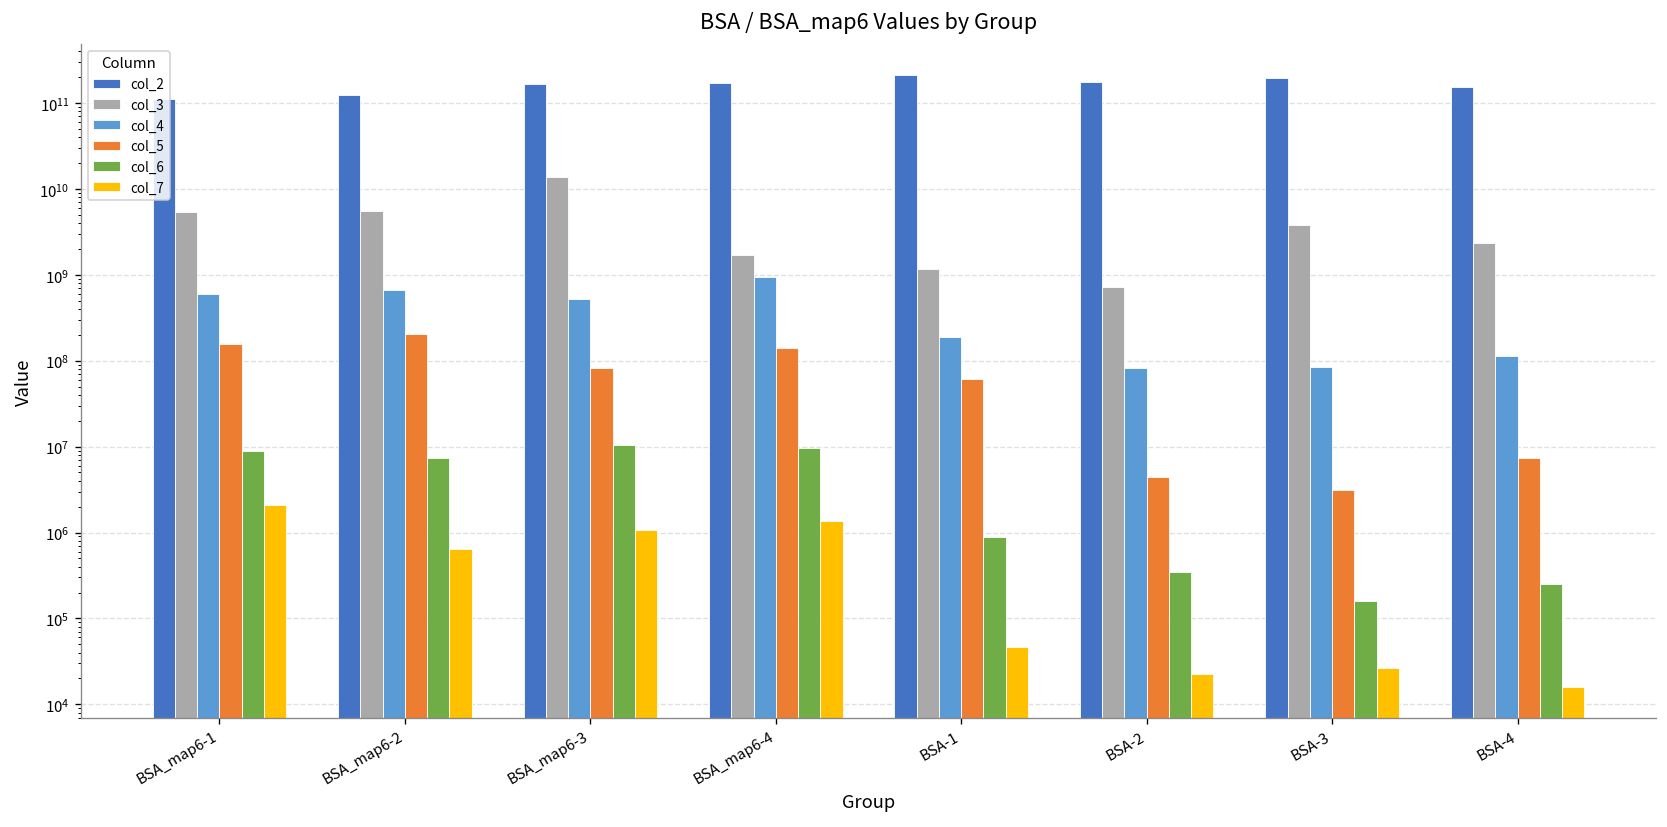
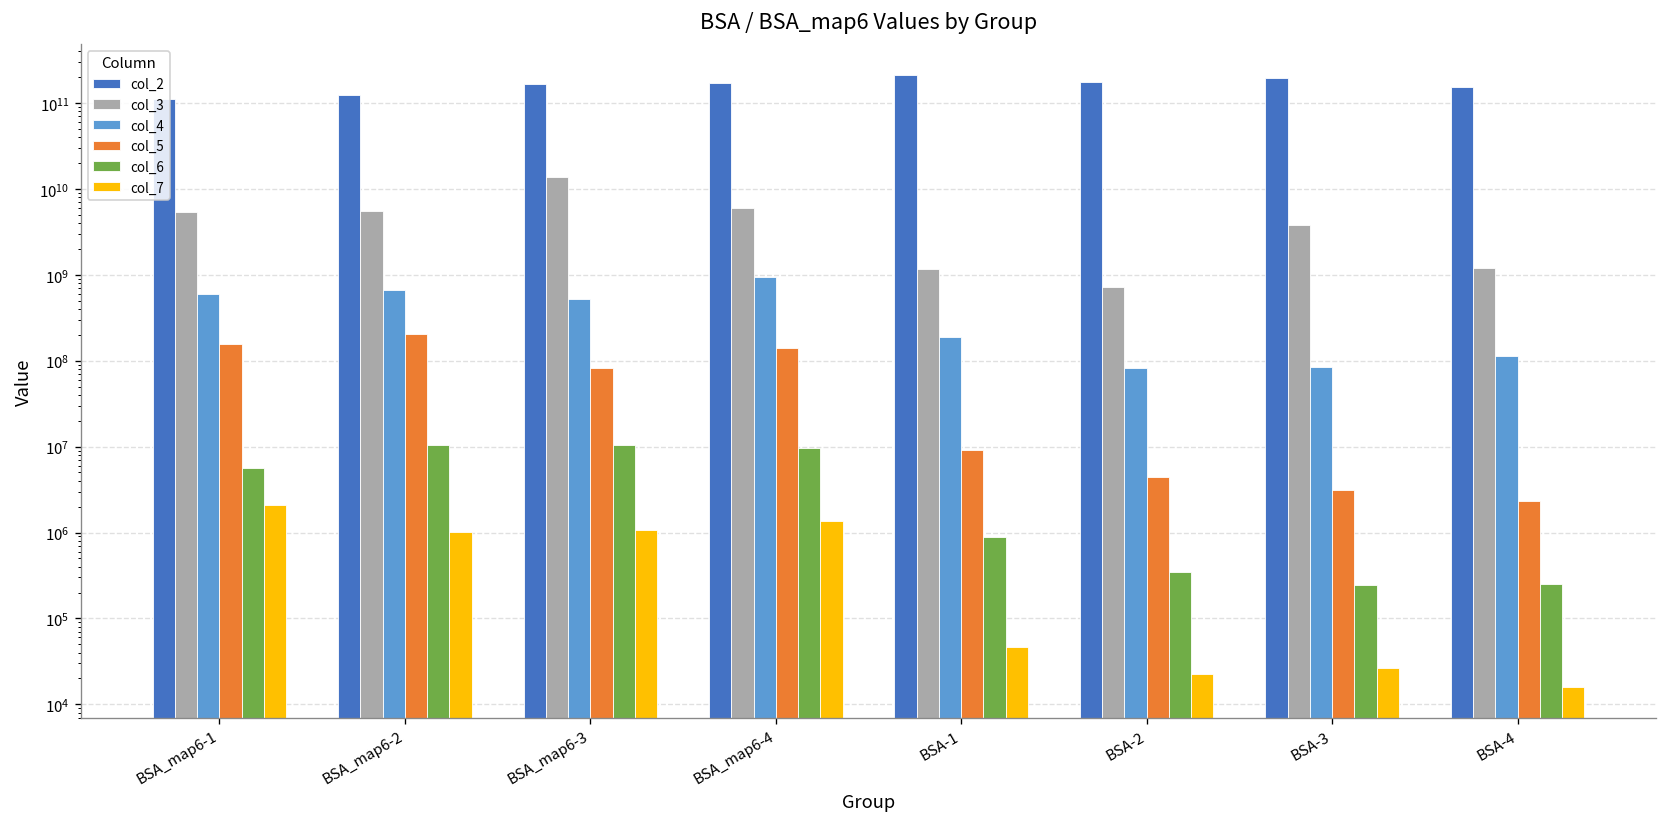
  {
    "col_3": {
      "BSA_map6-1": 5000000000,
      "BSA_map6-2": 6000000000,
      "BSA_map6-3": 14000000000,
-     "BSA_map6-4": 1700000000,
+     "BSA_map6-4": 6000000000,
      "BSA-1": 1200000000,
      "BSA-2": 700000000,
      "BSA-3": 4000000000,
-     "BSA-4": 2400000000
+     "BSA-4": 1200000000
    },
    "col_5": {
      "BSA_map6-1": 160000000,
      "BSA_map6-2": 200000000,
      "BSA_map6-3": 80000000,
      "BSA_map6-4": 140000000,
-     "BSA-1": 60000000,
+     "BSA-1": 9000000,
      "BSA-2": 4000000,
      "BSA-3": 3100000,
-     "BSA-4": 7000000
+     "BSA-4": 2300000
    },
    "col_6": {
-     "BSA_map6-1": 9000000,
-     "BSA_map6-2": 7000000,
+     "BSA_map6-1": 6000000,
+     "BSA_map6-2": 10000000,
      "BSA_map6-3": 10000000,
      "BSA_map6-4": 10000000,
      "BSA-1": 900000,
      "BSA-2": 300000,
-     "BSA-3": 160000,
+     "BSA-3": 240000,
      "BSA-4": 250000
    },
    "col_7": {
      "BSA_map6-1": 2100000,
-     "BSA_map6-2": 600000,
+     "BSA_map6-2": 1000000,
      "BSA_map6-3": 1100000,
      "BSA_map6-4": 1400000,
      "BSA-1": 50000,
      "BSA-2": 22000,
      "BSA-3": 26000,
      "BSA-4": 16000
    }
  }
